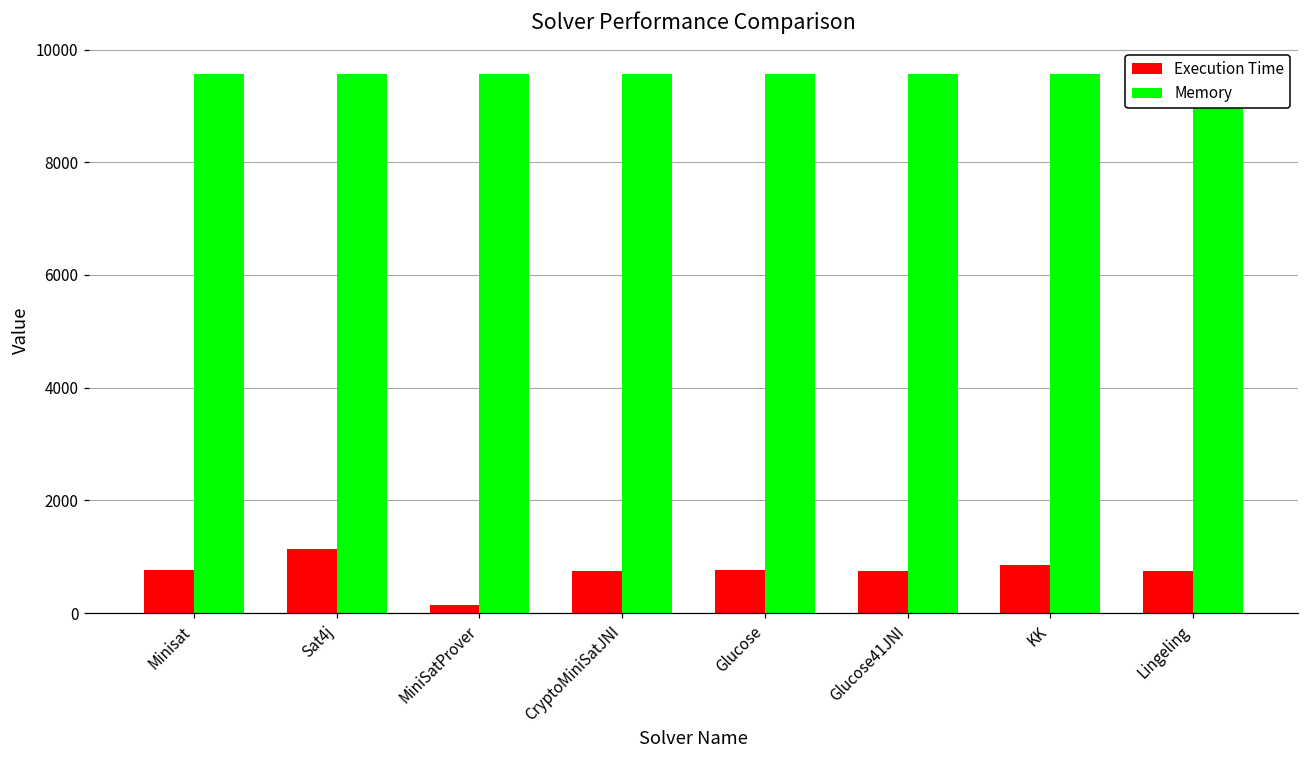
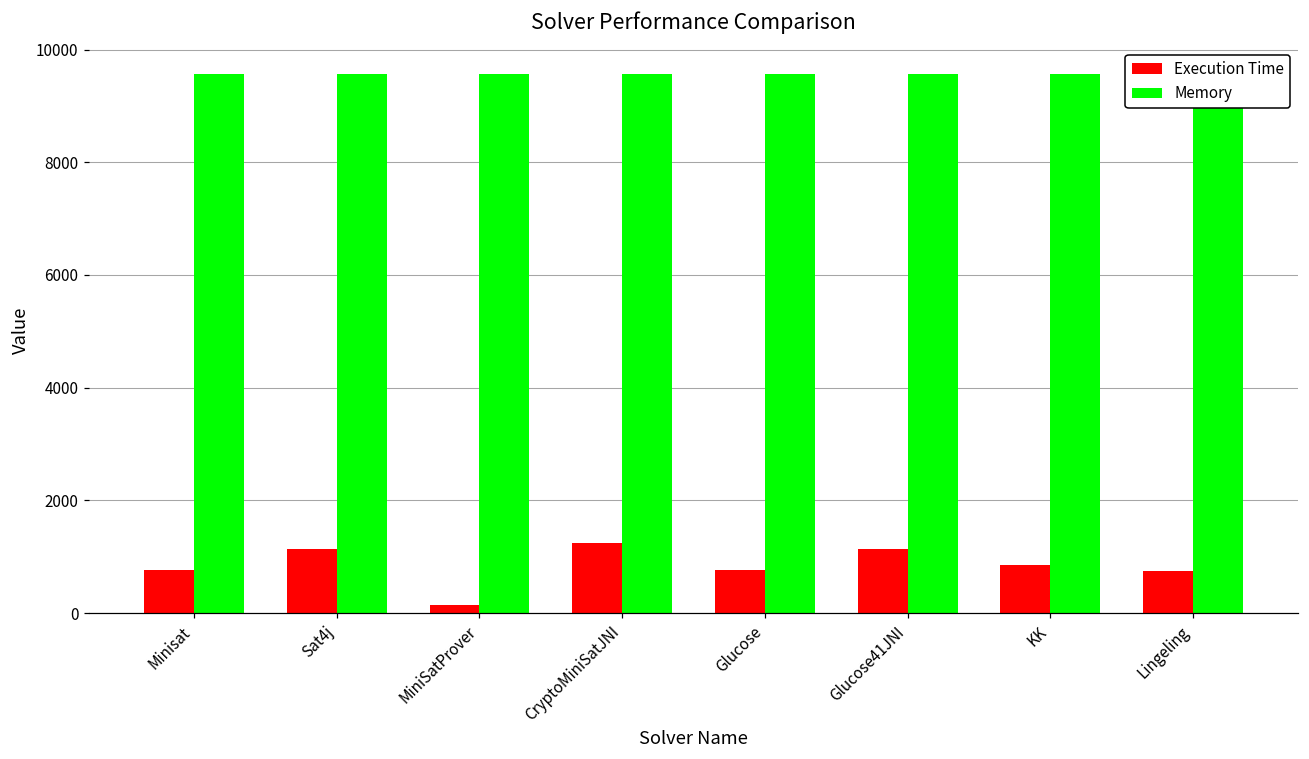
  {
    "Execution Time": {
      "Minisat": 800,
      "Sat4j": 1100,
      "MiniSatProver": 200,
-     "CryptoMiniSatJNI": 700,
+     "CryptoMiniSatJNI": 1200,
      "Glucose": 800,
-     "Glucose41JNI": 800,
+     "Glucose41JNI": 1100,
      "KK": 800,
      "Lingeling": 800
    },
    "Memory": {
      "Minisat": 9600,
      "Sat4j": 9600,
      "MiniSatProver": 9600,
      "CryptoMiniSatJNI": 9600,
      "Glucose": 9600,
      "Glucose41JNI": 9600,
      "KK": 9600
    }
  }
